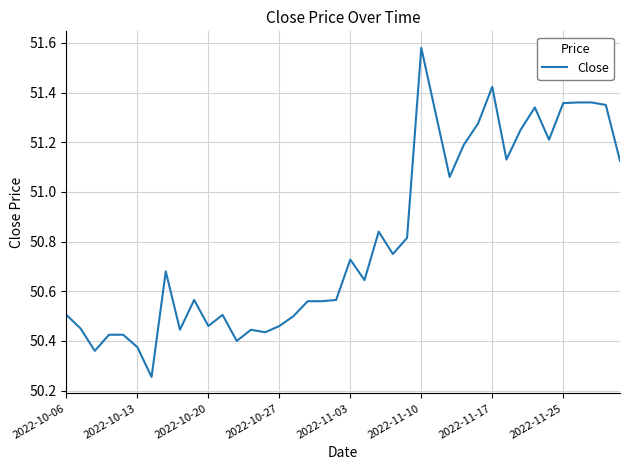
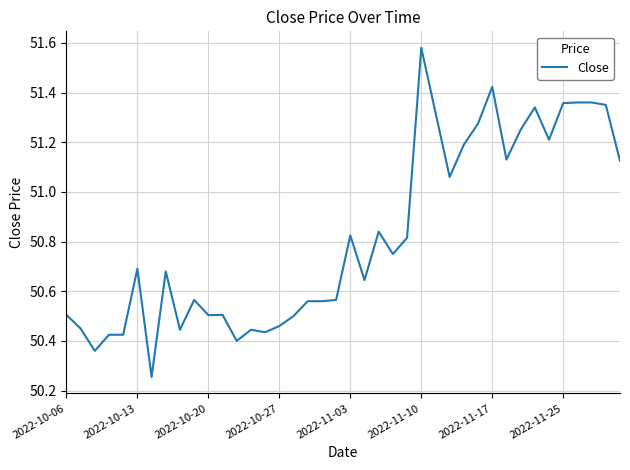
  {
    "2022-10-06": 50.51,
-   "2022-10-13": 50.38,
-   "2022-10-20": 50.46,
+   "2022-10-13": 50.69,
+   "2022-10-20": 50.50,
    "2022-10-27": 50.46,
-   "2022-11-03": 50.73,
+   "2022-11-03": 50.83,
    "2022-11-10": 51.58,
    "2022-11-17": 51.42,
    "2022-11-25": 51.36
  }
